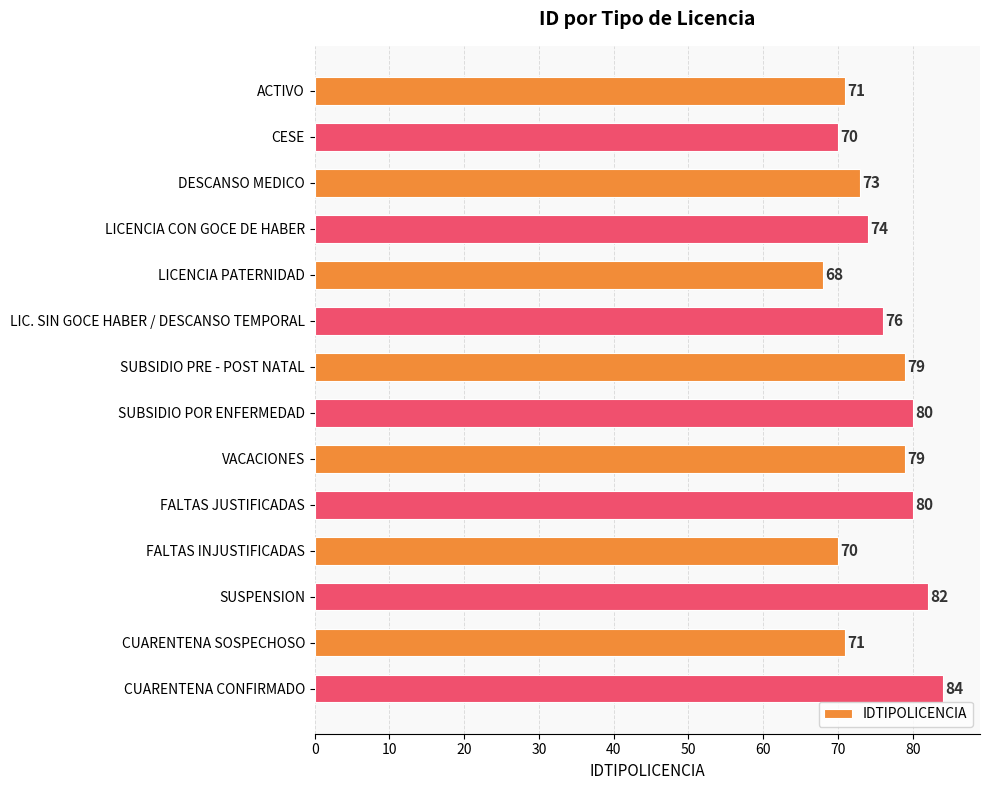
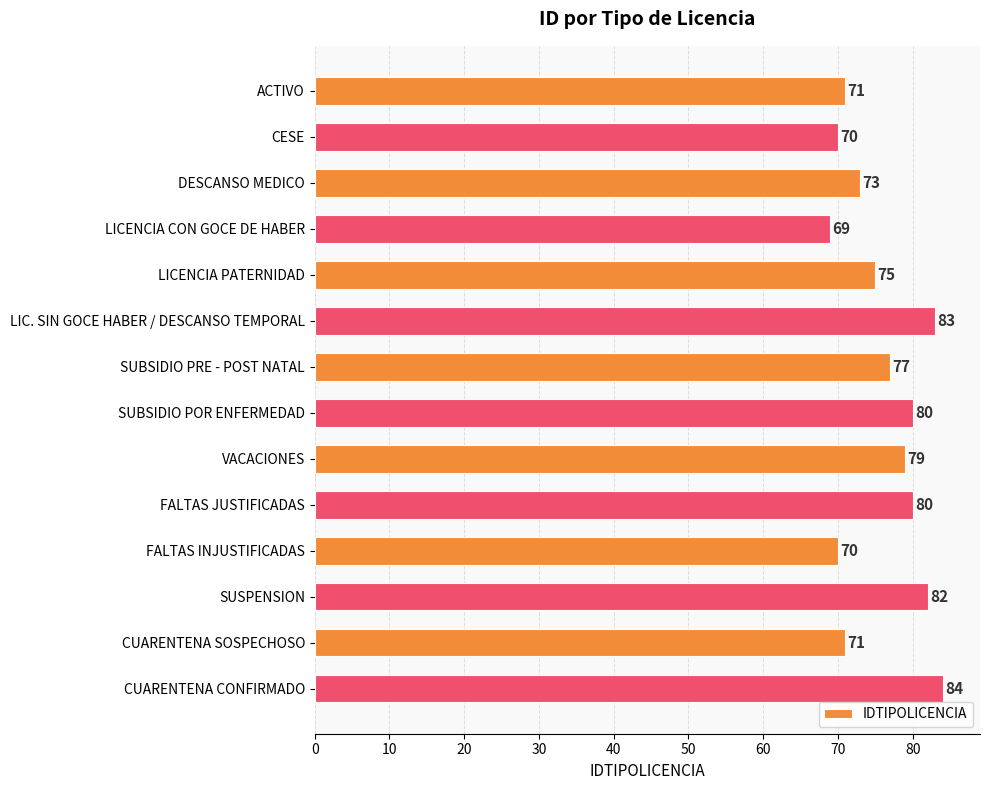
  {
    "ACTIVO": 71,
    "CESE": 70,
    "DESCANSO MEDICO": 73,
-   "LICENCIA CON GOCE DE HABER": 74,
-   "LICENCIA PATERNIDAD": 68,
-   "LIC. SIN GOCE HABER / DESCANSO TEMPORAL": 76,
-   "SUBSIDIO PRE - POST NATAL": 79,
+   "LICENCIA CON GOCE DE HABER": 69,
+   "LICENCIA PATERNIDAD": 75,
+   "LIC. SIN GOCE HABER / DESCANSO TEMPORAL": 83,
+   "SUBSIDIO PRE - POST NATAL": 77,
    "SUBSIDIO POR ENFERMEDAD": 80,
    "VACACIONES": 79,
    "FALTAS JUSTIFICADAS": 80,
    "FALTAS INJUSTIFICADAS": 70,
    "SUSPENSION": 82,
    "CUARENTENA SOSPECHOSO": 71,
    "CUARENTENA CONFIRMADO": 84
  }
